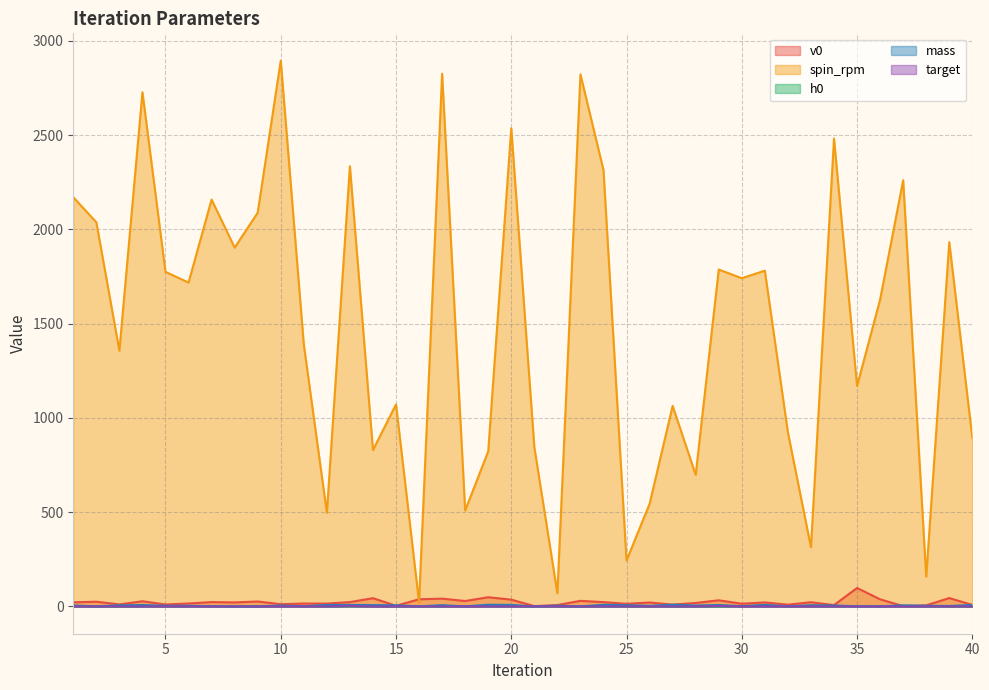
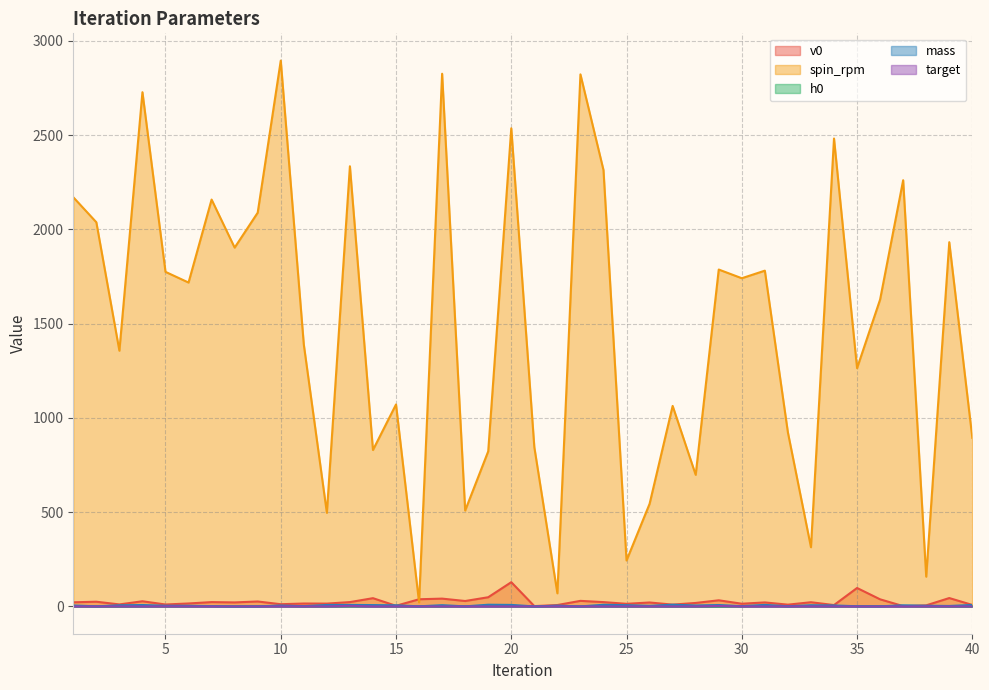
  {
    "v0": {
-     "20": 40,
+     "20": 130,
      "35": 100
    },
    "spin_rpm": {
      "5": 1770,
      "10": 2890,
      "15": 1070,
      "20": 2540,
      "25": 240,
      "30": 1740,
-     "35": 1170,
+     "35": 1260,
      "40": 890
    }
  }
